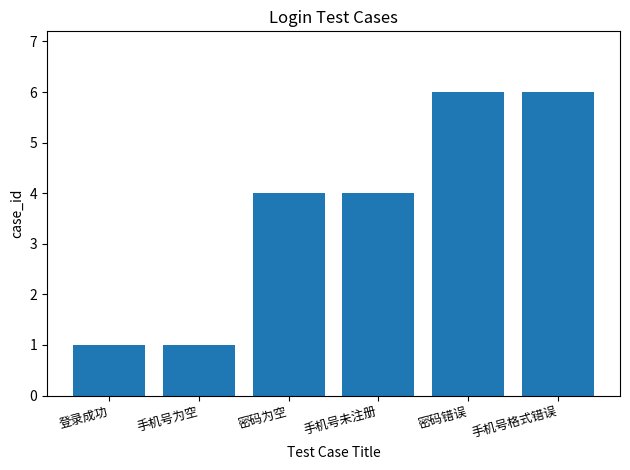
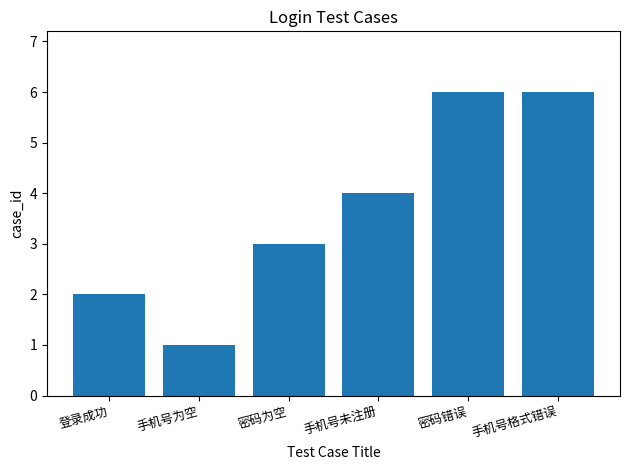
  {
-   "登录成功": 1,
+   "登录成功": 2,
    "手机号为空": 1,
-   "密码为空": 4,
+   "密码为空": 3,
    "手机号未注册": 4,
    "密码错误": 6,
    "手机号格式错误": 6
  }
